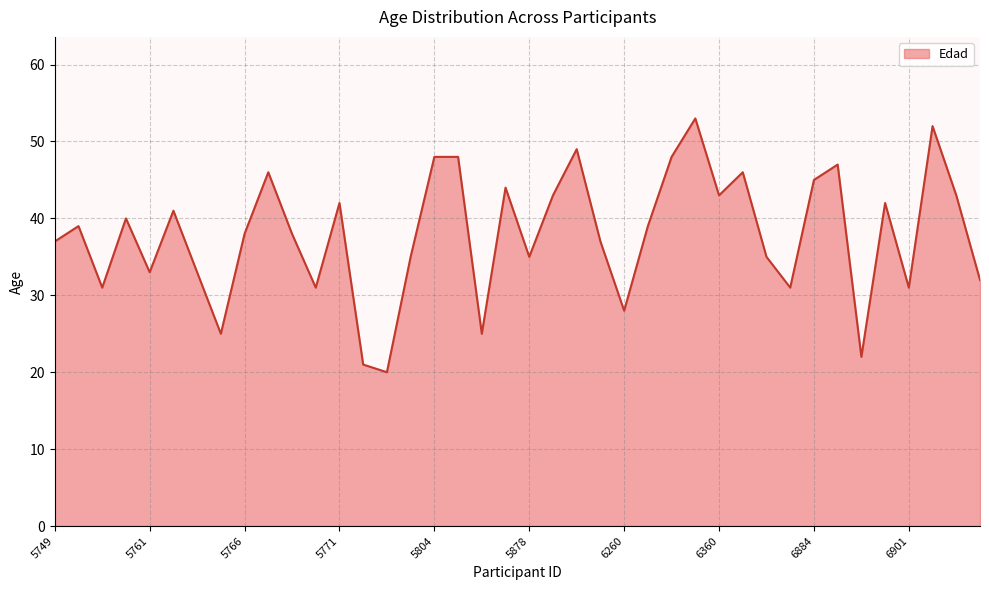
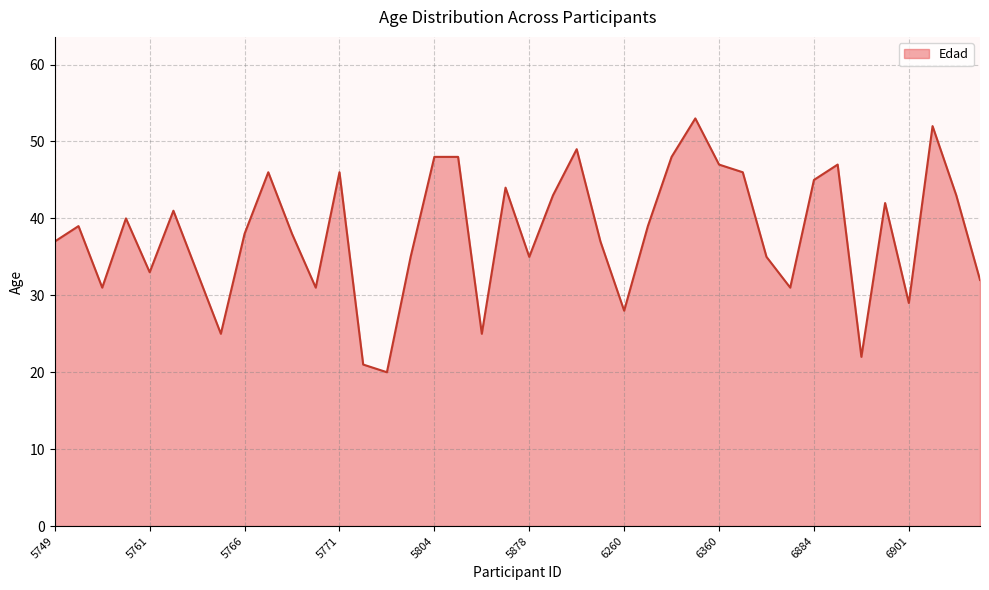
  {
    "5749": 37,
    "5761": 33,
    "5766": 38,
-   "5771": 42,
+   "5771": 46,
    "5804": 48,
    "5878": 35,
    "6260": 28,
-   "6360": 43,
+   "6360": 47,
    "6884": 45,
-   "6901": 31
+   "6901": 29
  }
